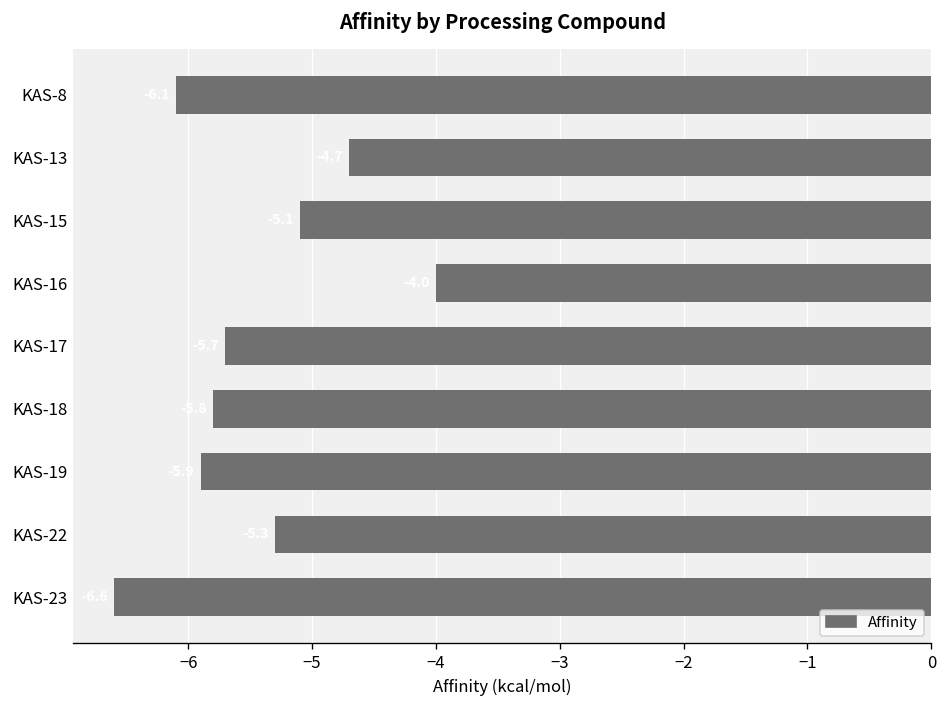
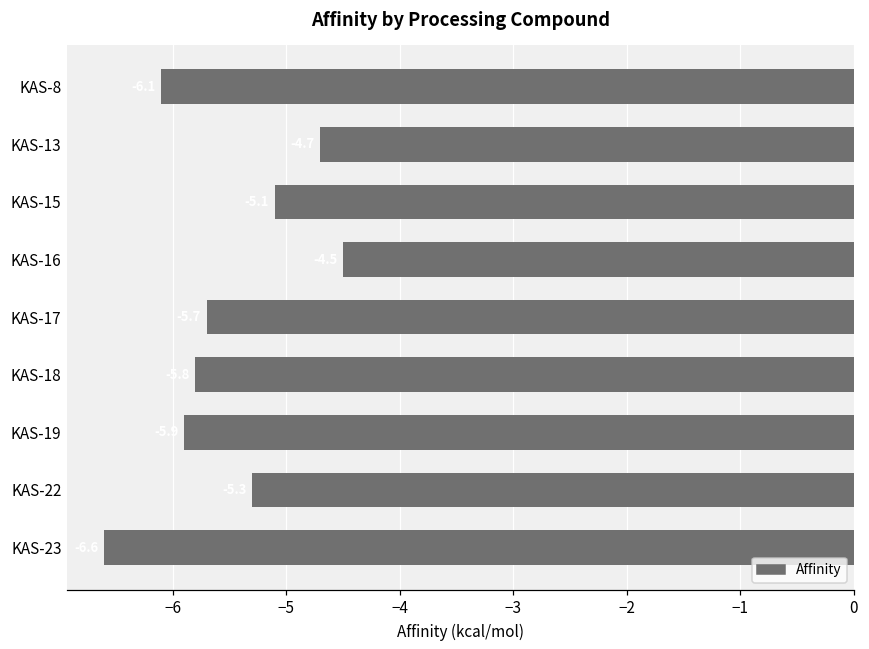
  {
    "KAS-8": -6.1,
    "KAS-13": -4.7,
    "KAS-15": -5.1,
-   "KAS-16": -4.0,
+   "KAS-16": -4.5,
    "KAS-17": -5.7,
    "KAS-18": -5.8,
    "KAS-19": -5.9,
    "KAS-22": -5.3,
    "KAS-23": -6.6
  }
